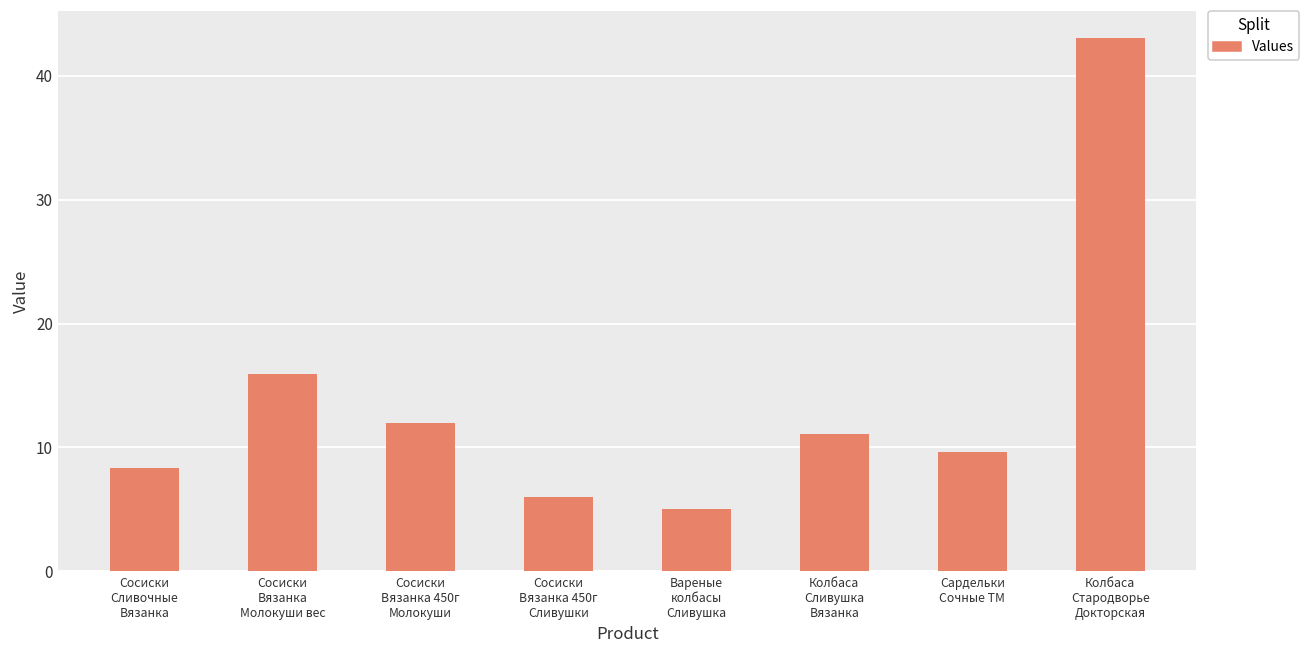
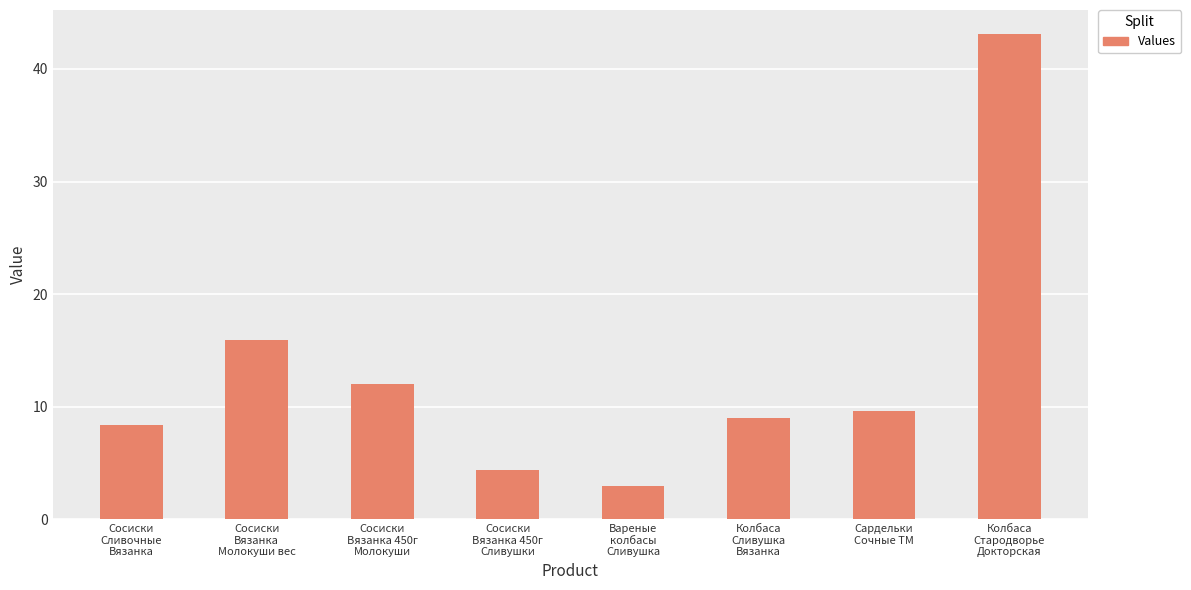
  {
    "Сосиски Сливочные Вязанка": 8.4,
    "Сосиски Вязанка Молокуши вес": 16.0,
    "Сосиски Вязанка 450г Молокуши": 12.0,
-   "Сосиски Вязанка 450г Сливушки": 6.0,
-   "Вареные колбасы Сливушка": 5,
-   "Колбаса Сливушка Вязанка": 11.1,
+   "Сосиски Вязанка 450г Сливушки": 4.4,
+   "Вареные колбасы Сливушка": 3,
+   "Колбаса Сливушка Вязанка": 9.0,
    "Сардельки Сочные ТМ": 9.6,
    "Колбаса Стародворье Докторская": 43.1
  }
